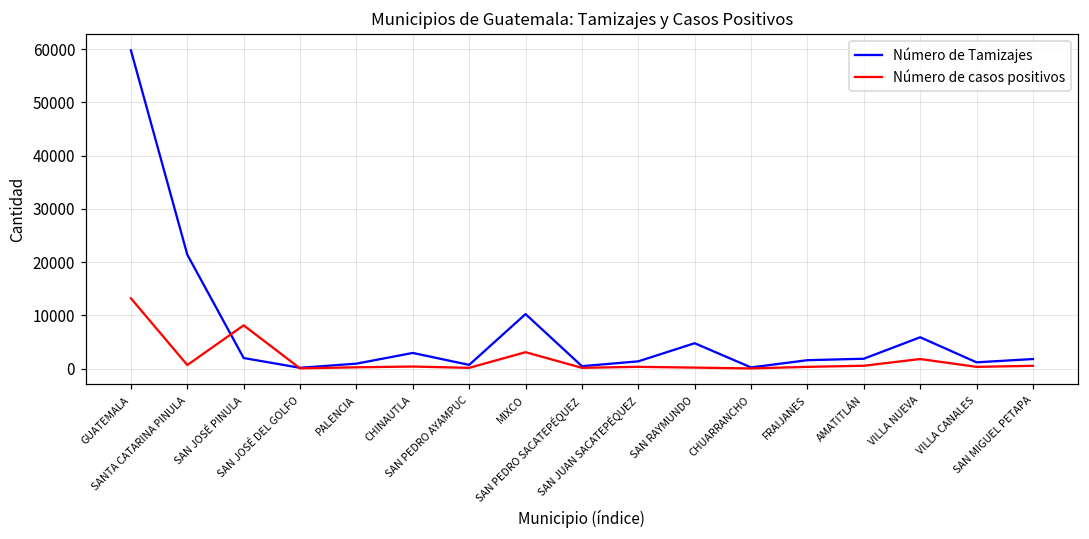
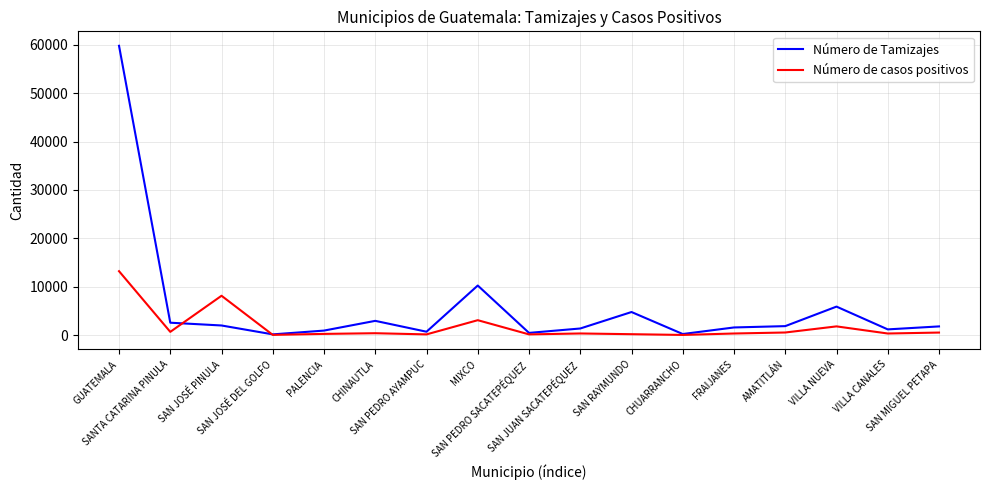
  {
    "Número de Tamizajes": {
      "GUATEMALA": 60000,
-     "SANTA CATARINA PINULA": 21000,
+     "SANTA CATARINA PINULA": 3000,
      "SAN JOSÉ PINULA": 2000,
      "PALENCIA": 1000,
      "CHINAUTLA": 3000,
      "SAN PEDRO AYAMPUC": 1000,
      "MIXCO": 10000,
      "SAN JUAN SACATEPÉQUEZ": 1000,
      "SAN RAYMUNDO": 5000,
      "FRAIJANES": 2000,
      "AMATITLÁN": 2000,
      "VILLA NUEVA": 6000,
      "VILLA CANALES": 1000,
      "SAN MIGUEL PETAPA": 2000
    },
    "Número de casos positivos": {
      "GUATEMALA": 13000,
      "SANTA CATARINA PINULA": 1000,
      "SAN JOSÉ PINULA": 8000,
      "PALENCIA": 0,
      "CHINAUTLA": 0,
      "SAN PEDRO AYAMPUC": 0,
      "MIXCO": 3000,
      "SAN JUAN SACATEPÉQUEZ": 0,
      "SAN RAYMUNDO": 0,
      "FRAIJANES": 0,
      "AMATITLÁN": 1000,
      "VILLA NUEVA": 2000,
      "VILLA CANALES": 0,
      "SAN MIGUEL PETAPA": 1000
    }
  }
